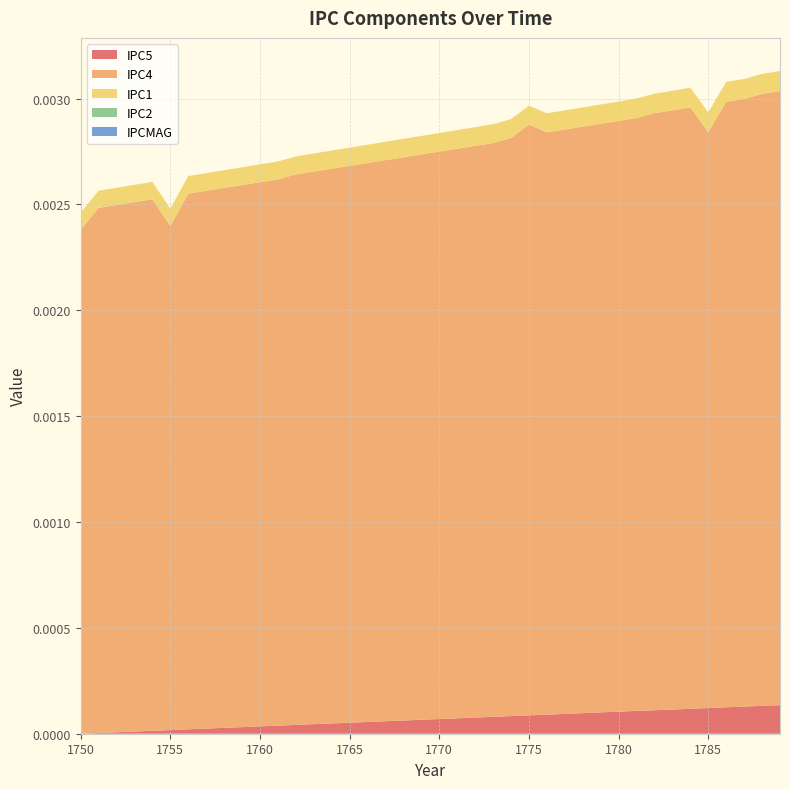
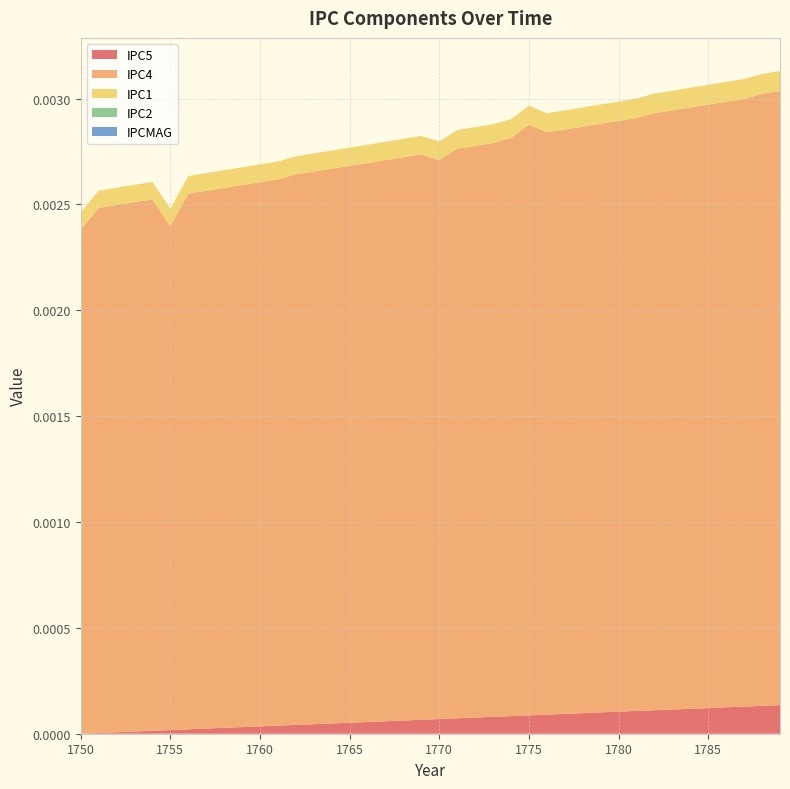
  {
    "IPC5": {
      "1755": 0.00002,
      "1760": 0.00003,
      "1765": 0.00005,
      "1770": 0.00007,
      "1775": 0.00009,
      "1780": 0.00010,
      "1785": 0.00012
    },
    "IPC4": {
      "1750": 0.00238,
      "1755": 0.00238,
      "1760": 0.00257,
      "1765": 0.00263,
-     "1770": 0.00268,
+     "1770": 0.00264,
      "1775": 0.00279,
      "1780": 0.00279,
-     "1785": 0.00272
+     "1785": 0.00285
    }
  }
